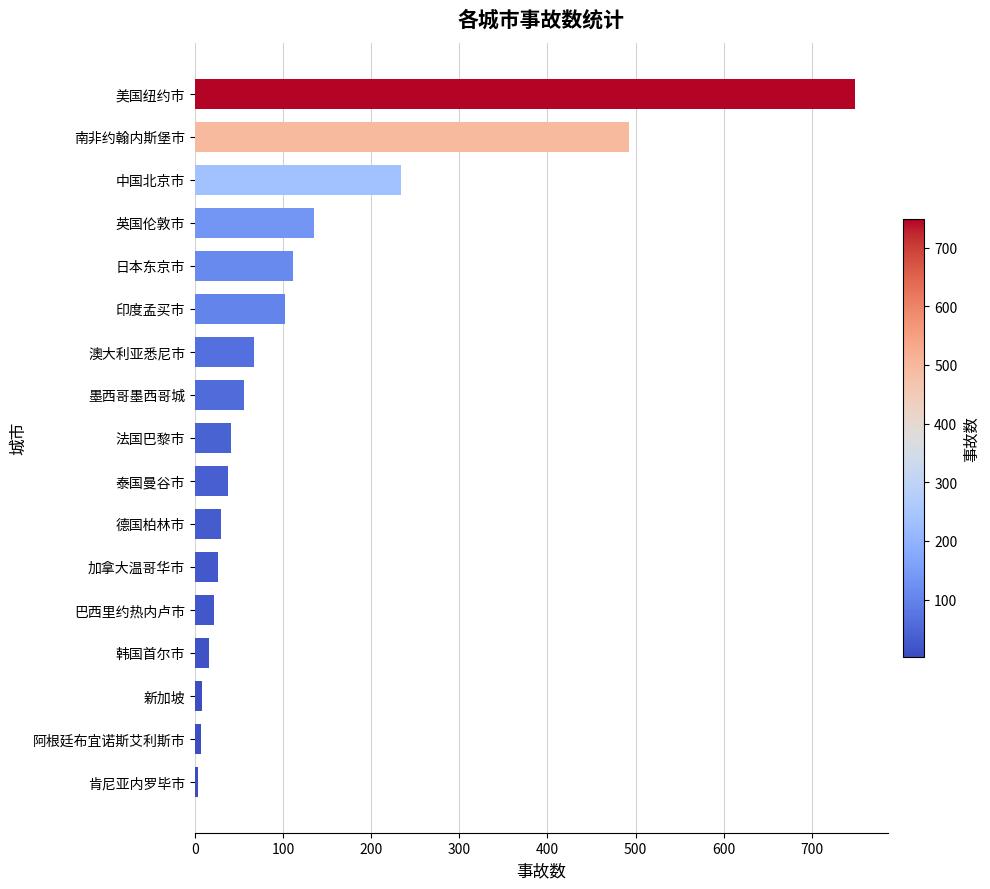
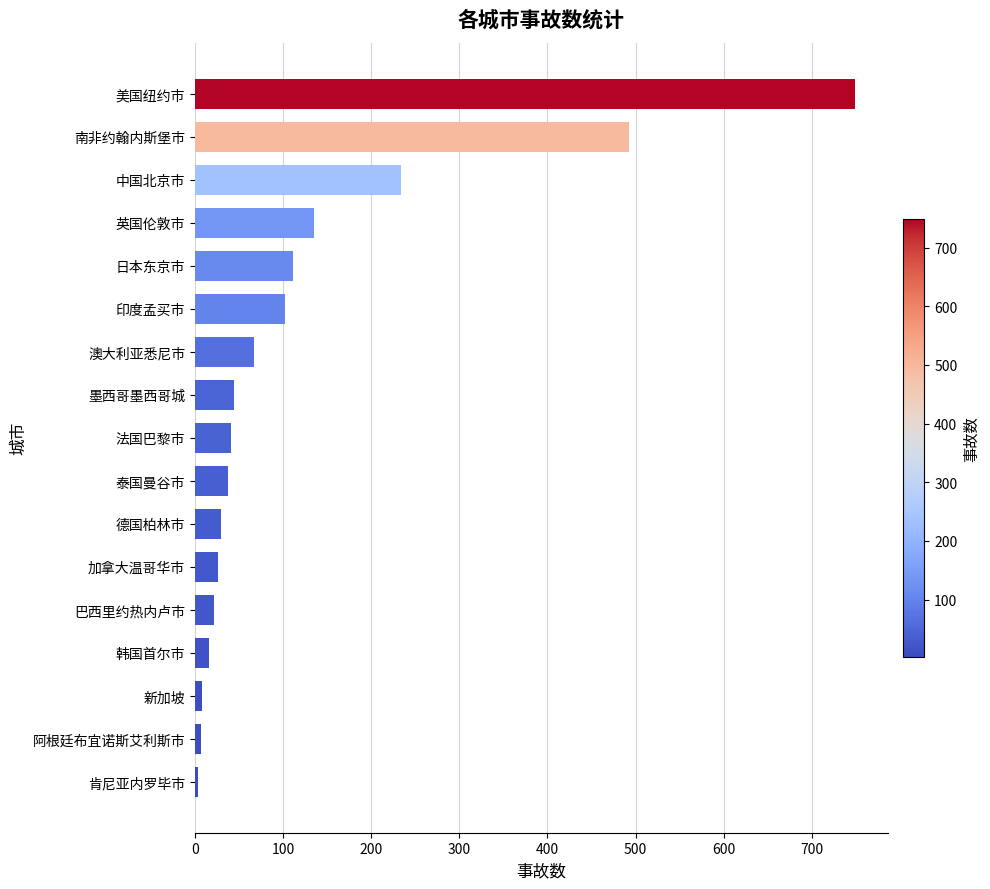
  {
    "美国纽约市": 750,
    "南非约翰内斯堡市": 490,
    "中国北京市": 230,
    "英国伦敦市": 140,
    "日本东京市": 110,
    "印度孟买市": 100,
    "澳大利亚悉尼市": 70,
-   "墨西哥墨西哥城": 60,
+   "墨西哥墨西哥城": 40,
    "法国巴黎市": 40,
    "泰国曼谷市": 40,
    "德国柏林市": 30,
    "加拿大温哥华市": 30,
    "巴西里约热内卢市": 20,
    "韩国首尔市": 20,
    "新加坡": 10,
    "阿根廷布宜诺斯艾利斯市": 10,
    "肯尼亚内罗毕市": 0
  }
